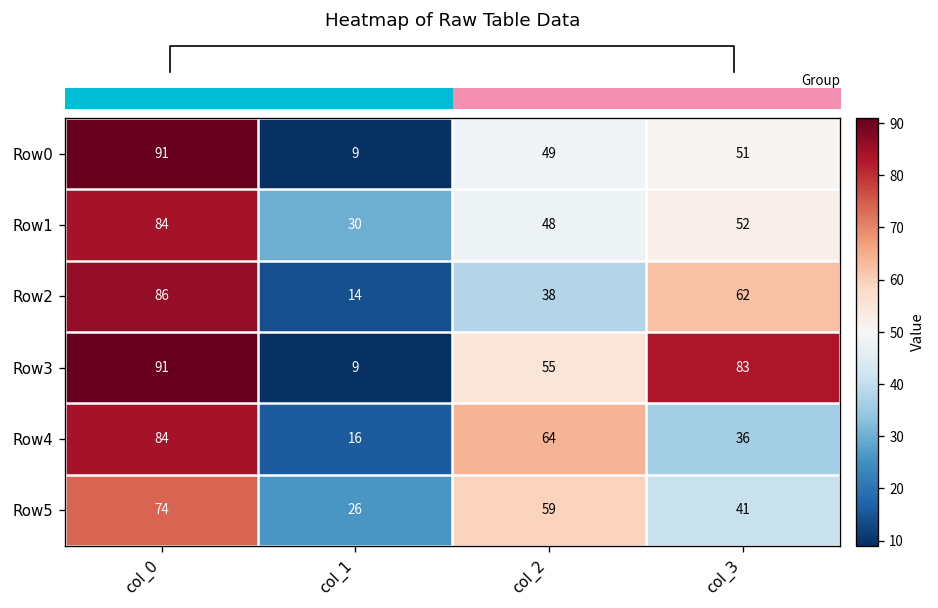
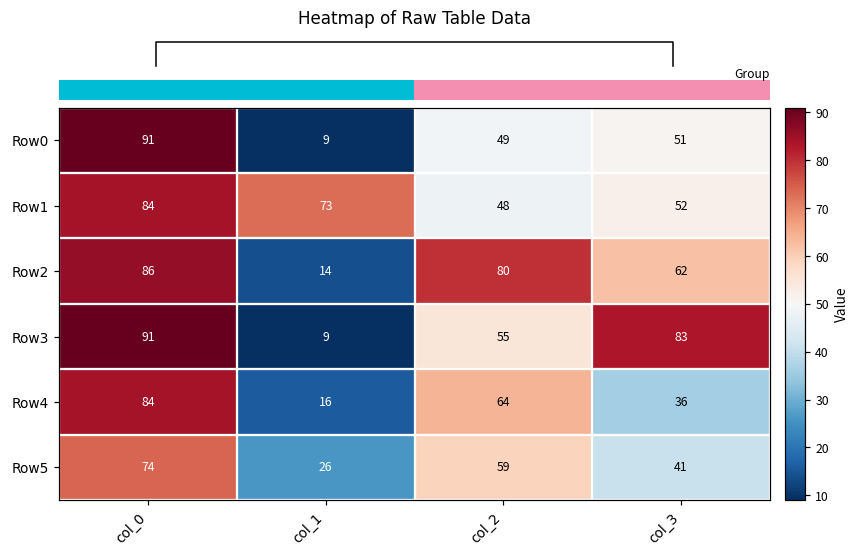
  {
    "Row0": {
      "col_0": 91,
      "col_1": 9,
      "col_2": 49,
      "col_3": 51
    },
    "Row1": {
      "col_0": 84,
-     "col_1": 30,
+     "col_1": 73,
      "col_2": 48,
      "col_3": 52
    },
    "Row2": {
      "col_0": 86,
      "col_1": 14,
-     "col_2": 38,
+     "col_2": 80,
      "col_3": 62
    },
    "Row3": {
      "col_0": 91,
      "col_1": 9,
      "col_2": 55,
      "col_3": 83
    },
    "Row4": {
      "col_0": 84,
      "col_1": 16,
      "col_2": 64,
      "col_3": 36
    },
    "Row5": {
      "col_0": 74,
      "col_1": 26,
      "col_2": 59,
      "col_3": 41
    }
  }
